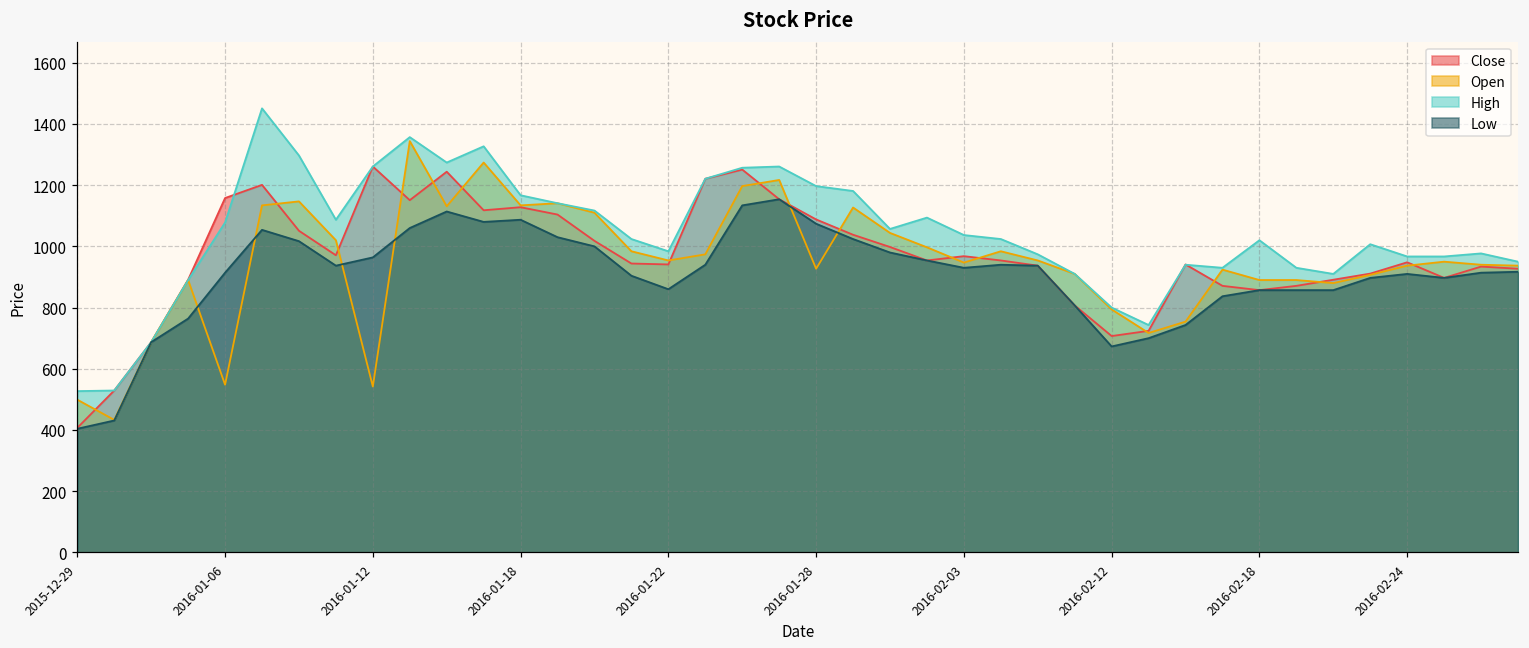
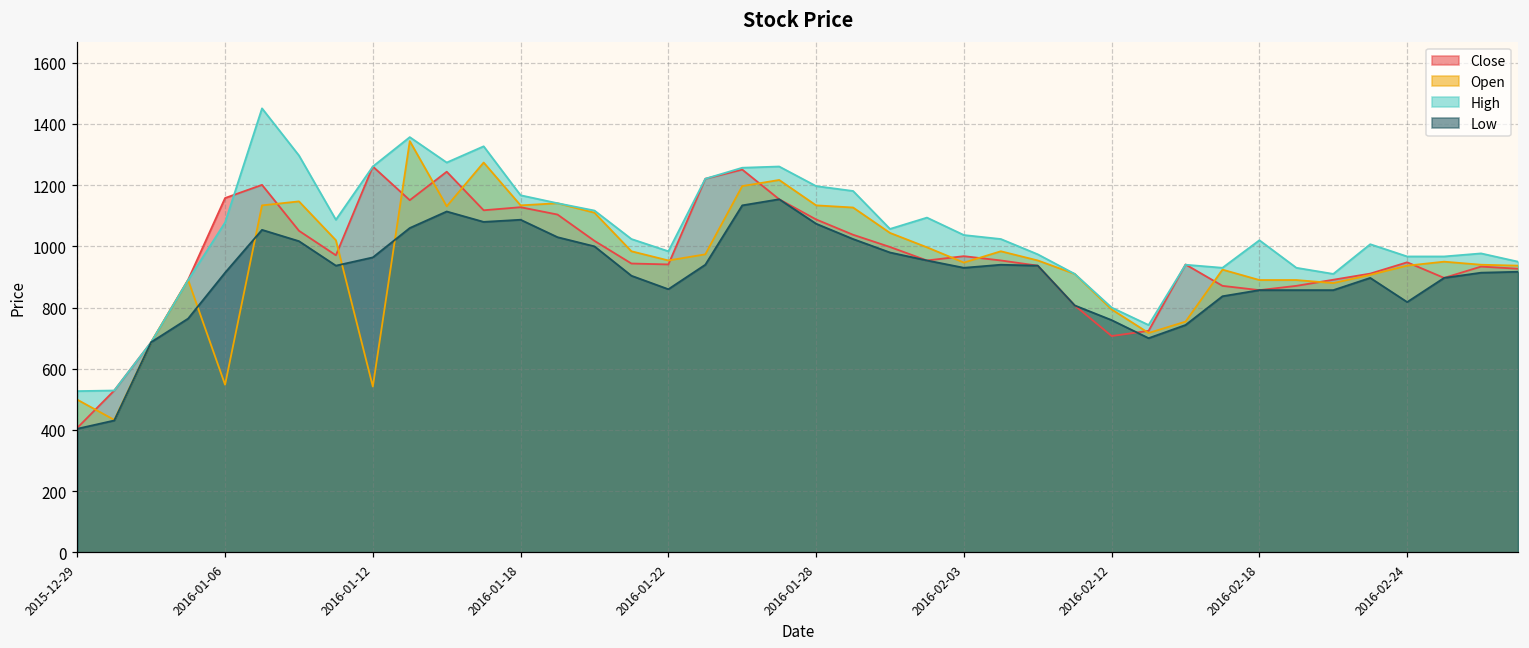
  {
    "Close": {
      "2016-01-06": 1160,
      "2016-01-22": 940,
      "2016-01-28": 1090,
      "2016-02-03": 970,
      "2016-02-12": 710,
      "2016-02-24": 950
    },
    "Open": {
      "2015-12-29": 500,
      "2016-01-06": 550,
      "2016-01-12": 540,
      "2016-01-22": 950,
-     "2016-01-28": 930,
+     "2016-01-28": 1130,
      "2016-02-03": 950,
      "2016-02-18": 890,
      "2016-02-24": 940
    },
    "High": {
      "2015-12-29": 530,
      "2016-01-06": 1080,
      "2016-01-18": 1170,
      "2016-01-22": 980,
      "2016-01-28": 1200,
      "2016-02-03": 1040,
      "2016-02-18": 1020,
      "2016-02-24": 970
    },
    "Low": {
      "2016-01-06": 910,
      "2016-01-12": 960,
      "2016-01-18": 1090,
      "2016-01-22": 860,
      "2016-01-28": 1070,
      "2016-02-03": 930,
-     "2016-02-12": 670,
-     "2016-02-24": 910
+     "2016-02-12": 760,
+     "2016-02-24": 820
    }
  }
